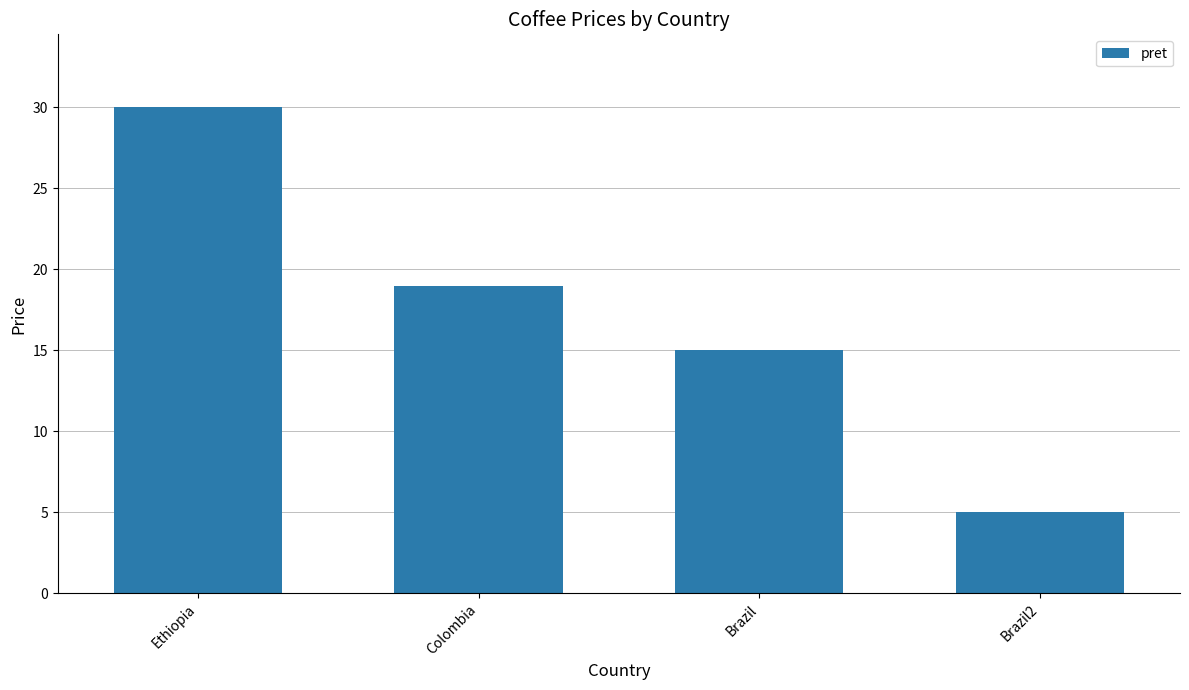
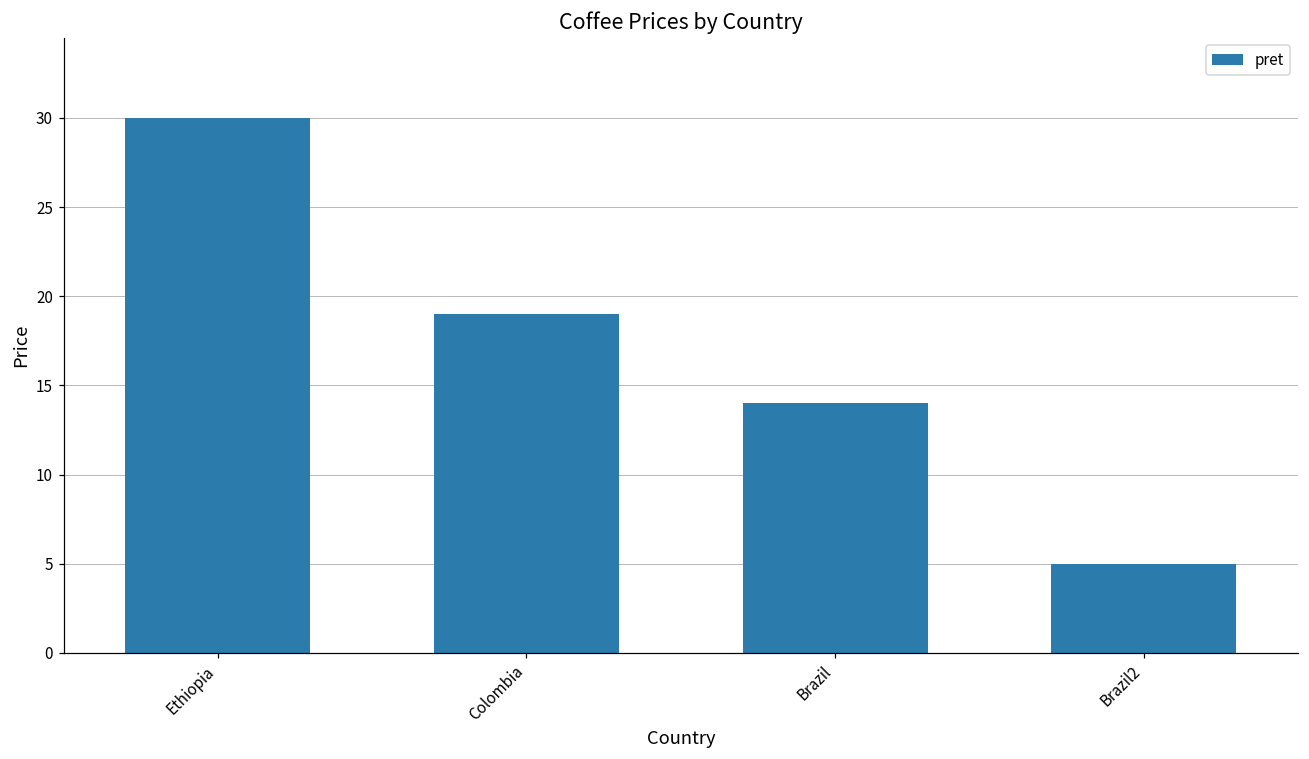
  {
    "Ethiopia": 30,
    "Colombia": 19,
-   "Brazil": 15,
+   "Brazil": 14,
    "Brazil2": 5
  }
